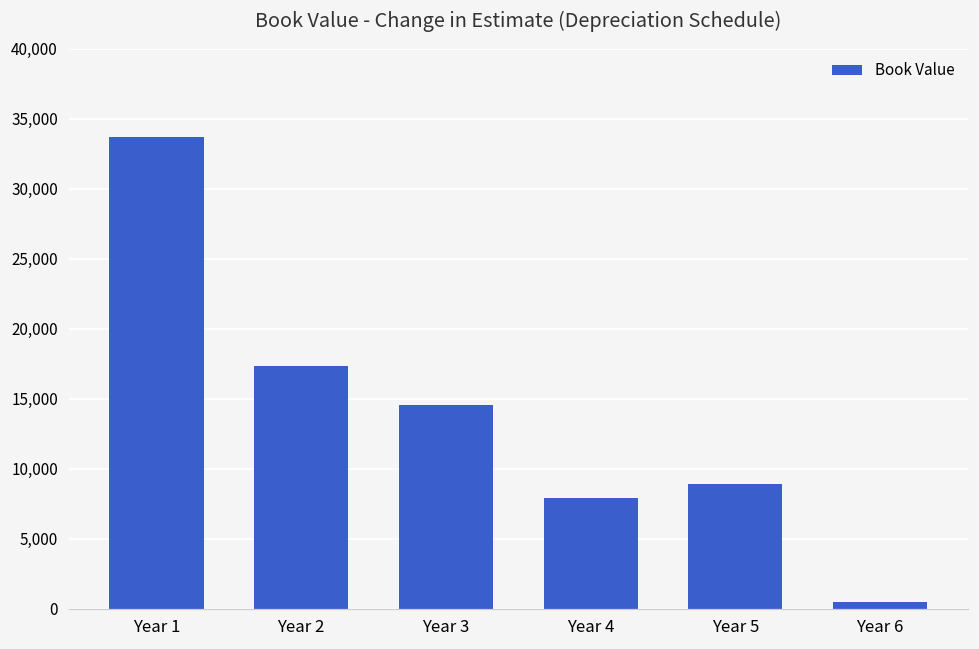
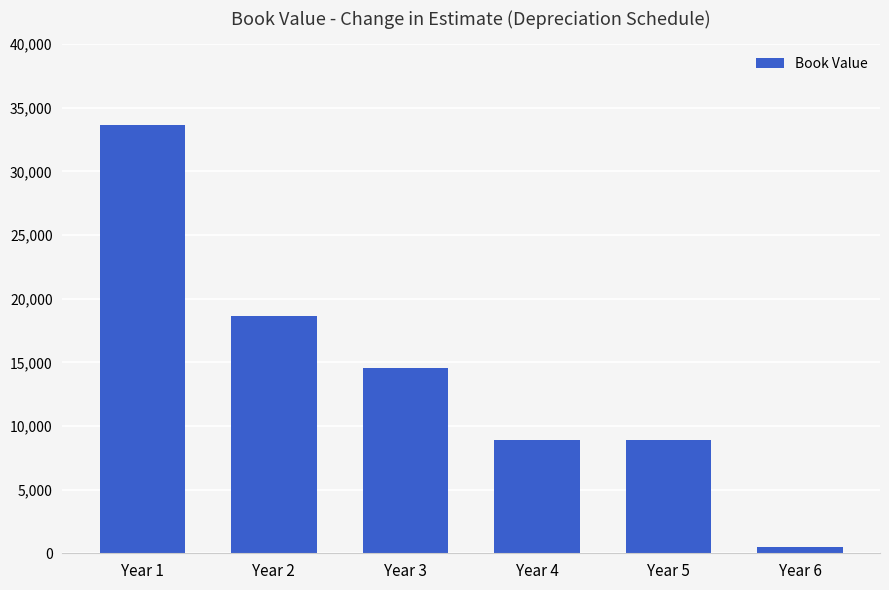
  {
    "Year 1": "33,700",
-   "Year 2": "17,300",
+   "Year 2": "18,600",
    "Year 3": "14,600",
-   "Year 4": "7,900",
+   "Year 4": "8,900",
    "Year 5": "8,900",
    "Year 6": "500"
  }
